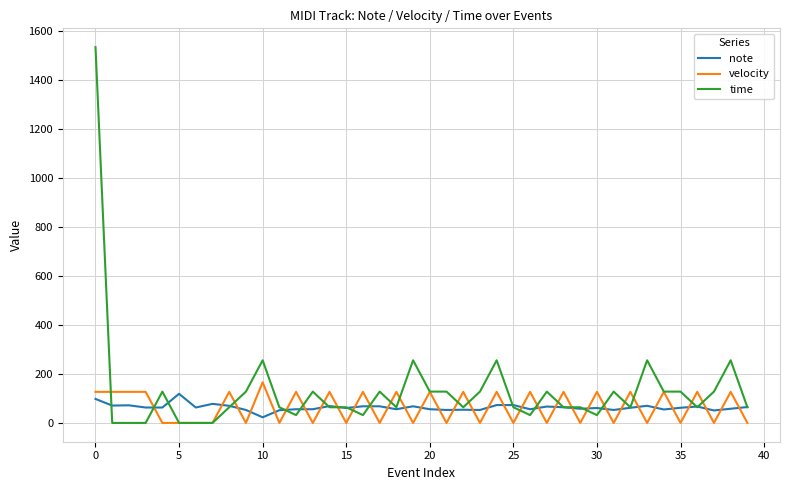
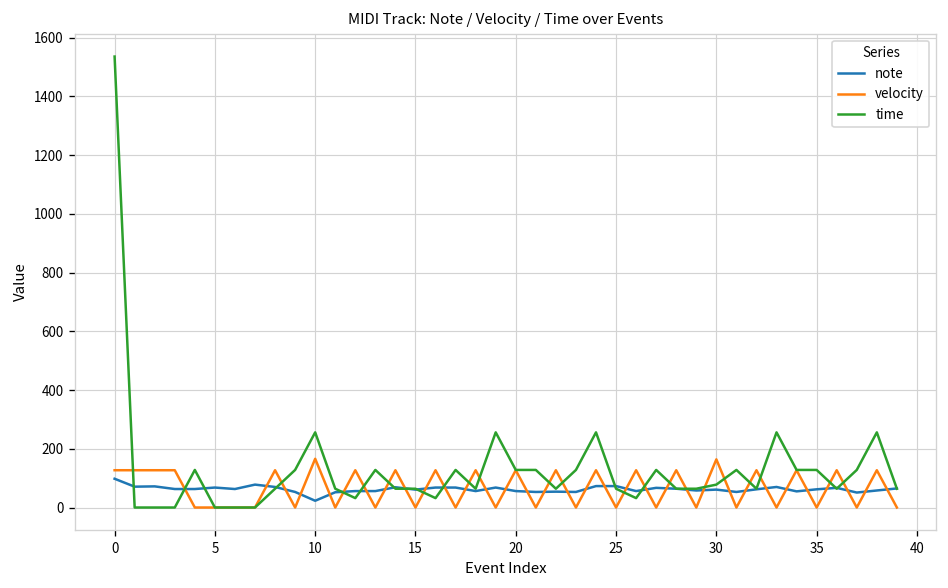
  {
    "note": {
      "0": 100,
-     "5": 120,
+     "5": 70,
      "10": 20,
      "20": 60,
      "30": 60,
      "35": 60
    },
    "velocity": {
      "0": 130,
      "10": 170,
      "15": 0,
      "25": 0,
-     "30": 130,
+     "30": 160,
      "35": 0
    },
    "time": {
      "0": 1540,
      "10": 260,
-     "30": 30,
+     "30": 80,
      "35": 130
    }
  }
